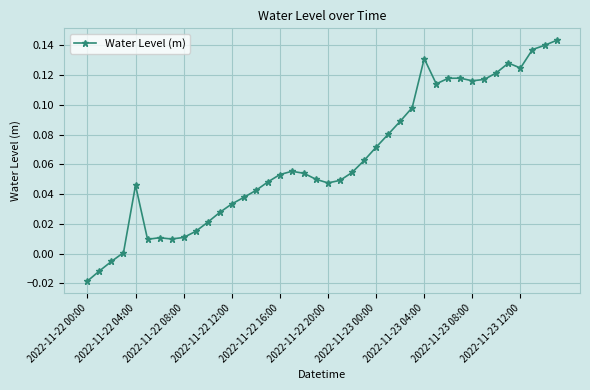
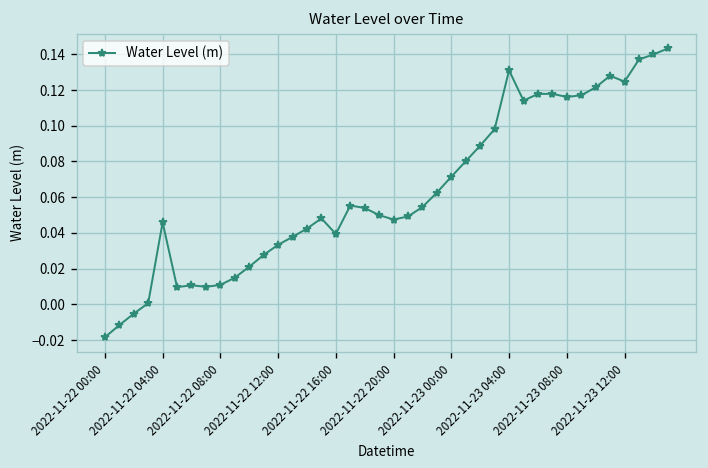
  {
    "2022-11-22 00:00": -0.018,
    "2022-11-22 04:00": 0.046,
    "2022-11-22 08:00": 0.011,
    "2022-11-22 12:00": 0.033,
-   "2022-11-22 16:00": 0.053,
+   "2022-11-22 16:00": 0.039,
    "2022-11-22 20:00": 0.048,
    "2022-11-23 00:00": 0.072,
    "2022-11-23 04:00": 0.131,
    "2022-11-23 08:00": 0.116,
    "2022-11-23 12:00": 0.125
  }
